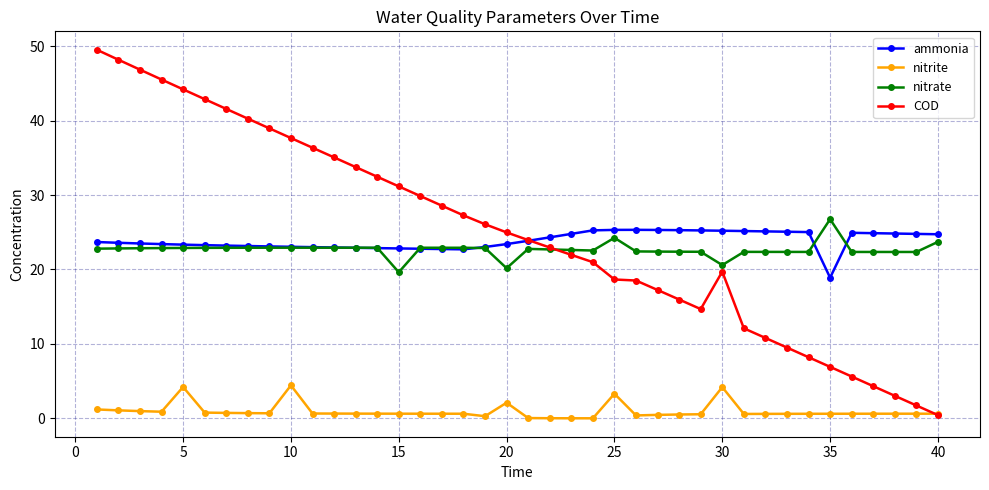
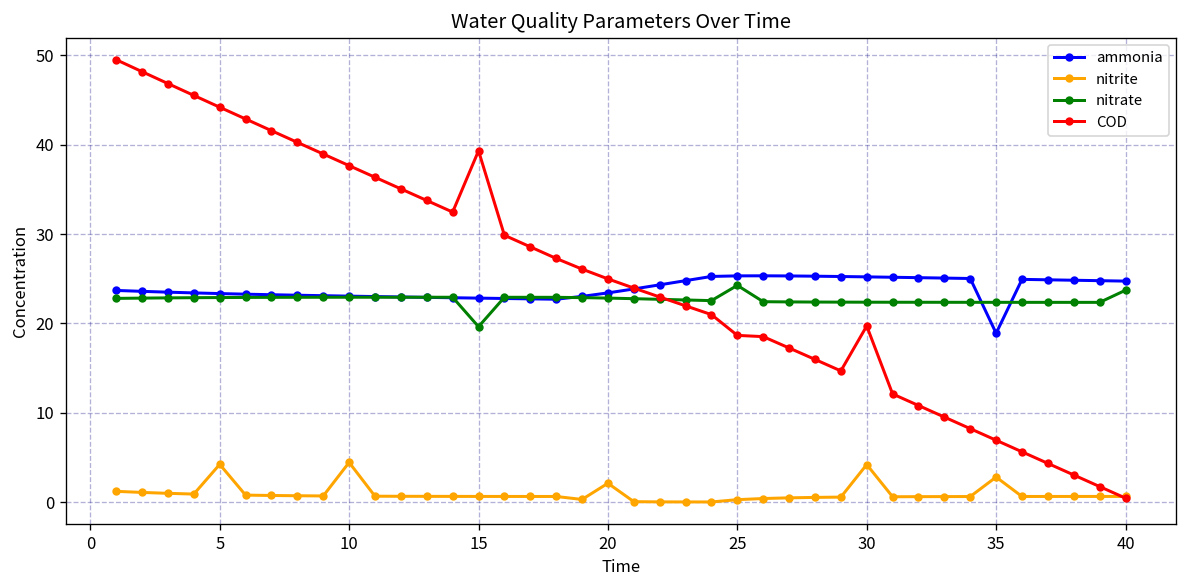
  {
    "ammonia": {
      "5": 23,
      "15": 23,
      "20": 23,
      "25": 25,
      "30": 25,
      "35": 19,
      "40": 25
    },
    "nitrite": {
      "5": 4,
      "10": 4,
      "15": 1,
      "20": 2,
-     "25": 3,
+     "25": 0,
      "30": 4,
-     "35": 1
+     "35": 3
    },
    "nitrate": {
      "5": 23,
      "15": 20,
-     "20": 20,
+     "20": 23,
      "25": 24,
-     "30": 21,
-     "35": 27,
+     "30": 22,
+     "35": 22,
      "40": 24
    },
    "COD": {
      "5": 44,
      "10": 38,
-     "15": 31,
+     "15": 39,
      "20": 25,
      "25": 19,
      "30": 20,
      "35": 7
    }
  }
